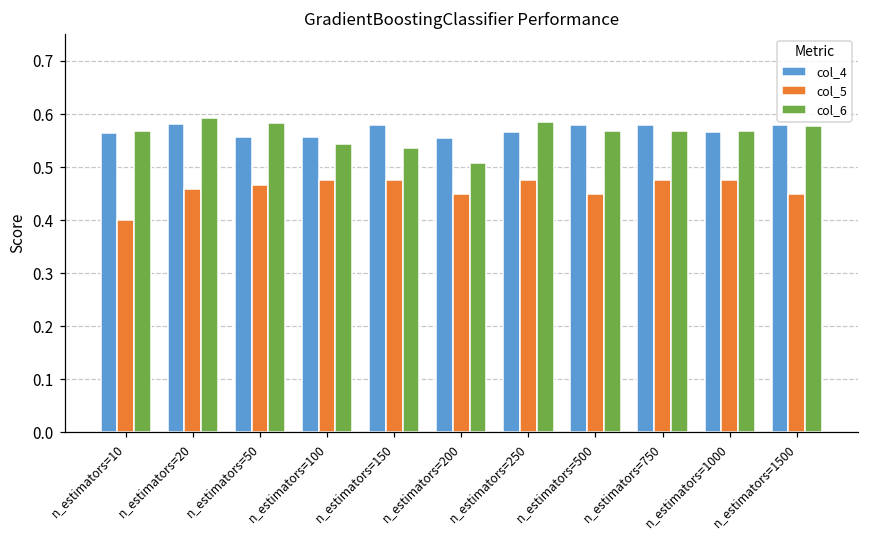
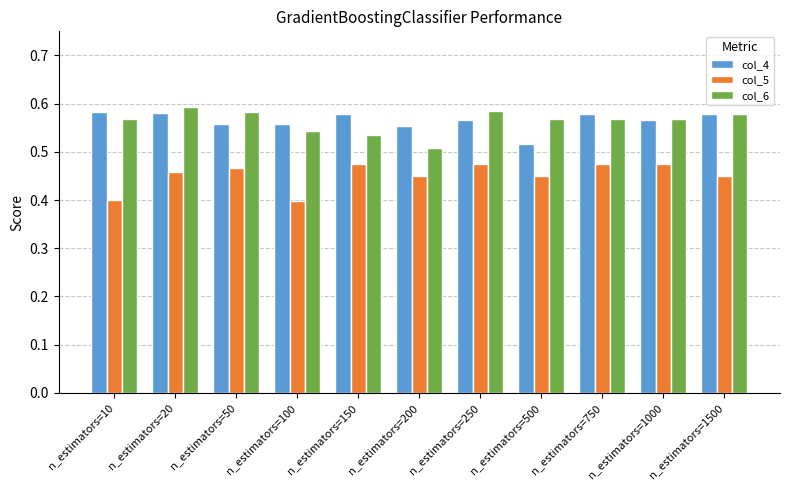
  {
    "col_4": {
-     "n_estimators=10": 0.56,
+     "n_estimators=10": 0.58,
      "n_estimators=20": 0.58,
      "n_estimators=50": 0.56,
      "n_estimators=100": 0.56,
      "n_estimators=150": 0.58,
      "n_estimators=200": 0.55,
      "n_estimators=250": 0.57,
-     "n_estimators=500": 0.58,
+     "n_estimators=500": 0.52,
      "n_estimators=750": 0.58,
      "n_estimators=1000": 0.57,
      "n_estimators=1500": 0.58
    },
    "col_5": {
      "n_estimators=10": 0.40,
      "n_estimators=20": 0.46,
      "n_estimators=50": 0.47,
-     "n_estimators=100": 0.48,
+     "n_estimators=100": 0.40,
      "n_estimators=150": 0.48,
      "n_estimators=200": 0.45,
      "n_estimators=250": 0.48,
      "n_estimators=500": 0.45,
      "n_estimators=750": 0.48,
      "n_estimators=1000": 0.48,
      "n_estimators=1500": 0.45
    },
    "col_6": {
      "n_estimators=10": 0.57,
      "n_estimators=20": 0.59,
      "n_estimators=50": 0.58,
      "n_estimators=100": 0.54,
      "n_estimators=150": 0.54,
      "n_estimators=200": 0.51,
      "n_estimators=250": 0.58,
      "n_estimators=500": 0.57,
      "n_estimators=750": 0.57,
      "n_estimators=1000": 0.57,
      "n_estimators=1500": 0.58
    }
  }
